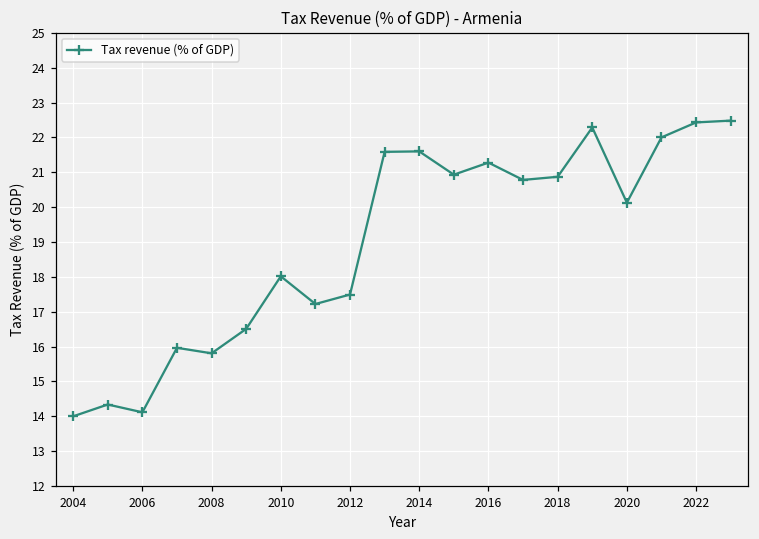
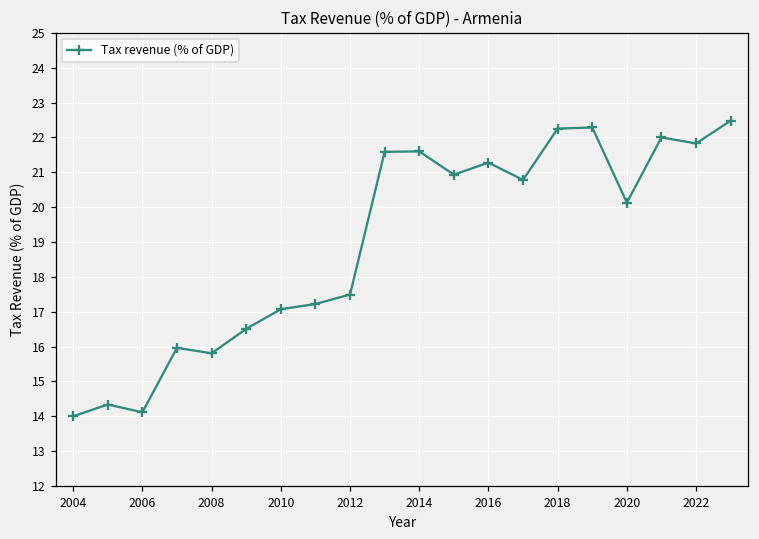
  {
    "2004": 14.0,
    "2006": 14.1,
    "2008": 15.8,
-   "2010": 18.0,
+   "2010": 17.1,
    "2012": 17.5,
    "2014": 21.6,
    "2016": 21.3,
-   "2018": 20.9,
+   "2018": 22.3,
    "2020": 20.1,
-   "2022": 22.4
+   "2022": 21.8
  }
